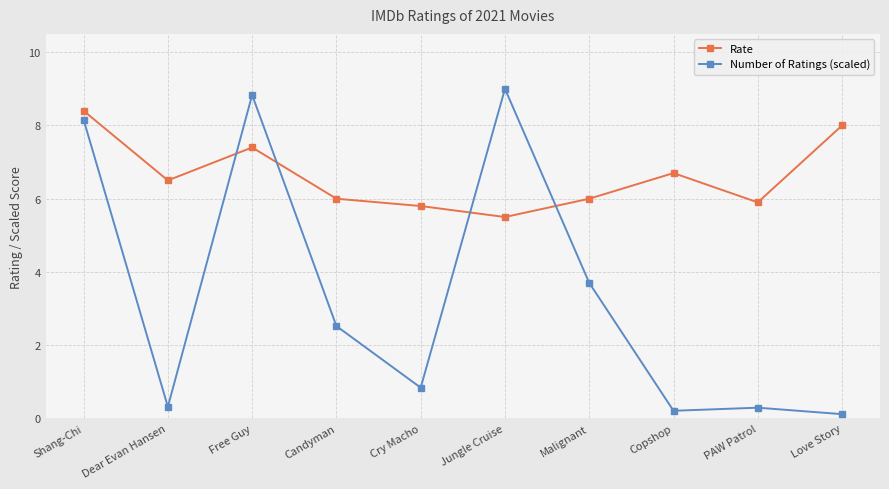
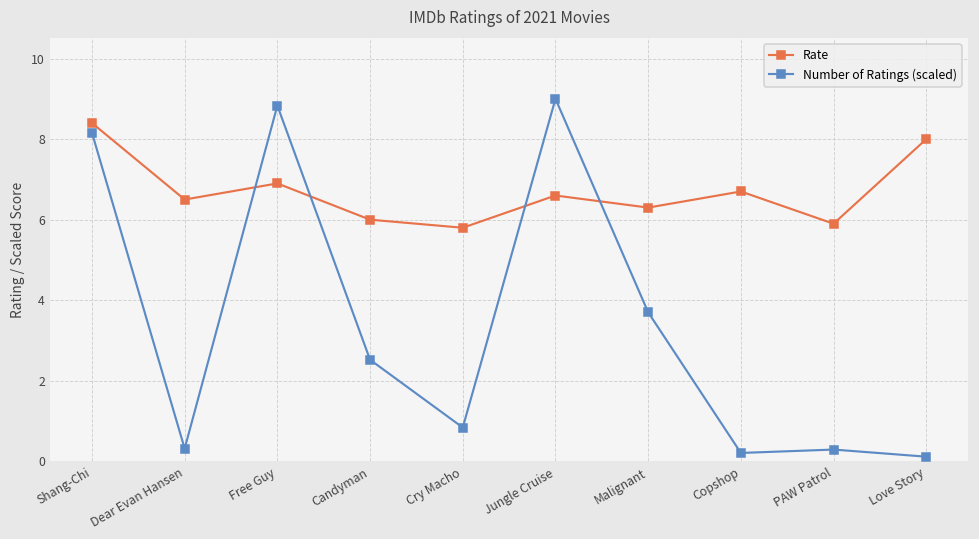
  {
    "Rate": {
      "Shang-Chi": 8.4,
      "Dear Evan Hansen": 6.5,
-     "Free Guy": 7.4,
+     "Free Guy": 6.9,
      "Candyman": 6.0,
      "Cry Macho": 5.8,
-     "Jungle Cruise": 5.5,
-     "Malignant": 6.0,
+     "Jungle Cruise": 6.6,
+     "Malignant": 6.3,
      "Copshop": 6.7,
      "PAW Patrol": 5.9,
      "Love Story": 8.0
    },
    "Number of Ratings (scaled)": {
      "Shang-Chi": 8.2,
      "Dear Evan Hansen": 0.3,
      "Free Guy": 8.8,
      "Candyman": 2.5,
      "Cry Macho": 0.8,
      "Jungle Cruise": 9.0,
      "Malignant": 3.7,
      "Copshop": 0.2,
      "PAW Patrol": 0.3,
      "Love Story": 0.1
    }
  }
